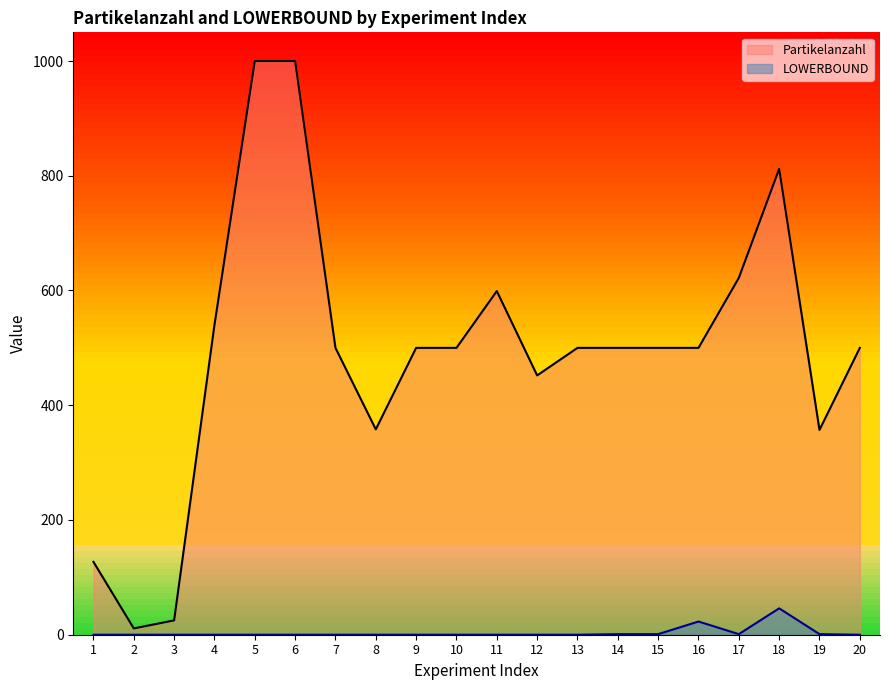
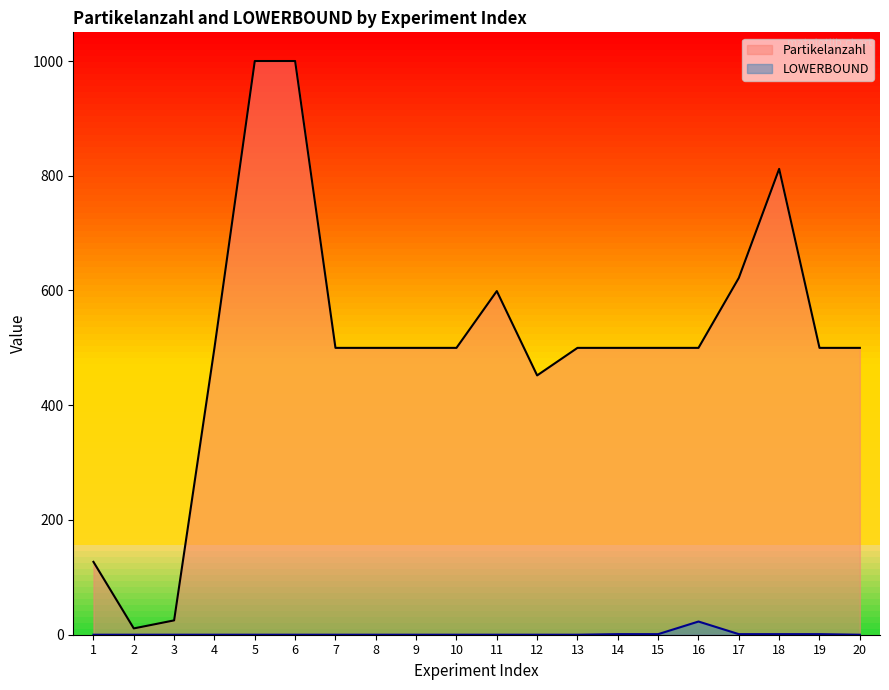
  {
    "Partikelanzahl": {
      "1": 130,
      "2": 10,
      "3": 30,
-     "4": 540,
+     "4": 500,
      "5": 1000,
      "6": 1000,
      "7": 500,
-     "8": 360,
+     "8": 500,
      "9": 500,
      "10": 500,
      "11": 600,
      "12": 450,
      "13": 500,
      "14": 500,
      "15": 500,
      "16": 500,
      "17": 620,
      "18": 810,
-     "19": 360,
+     "19": 500,
      "20": 500
    },
    "LOWERBOUND": {
      "1": 0,
      "2": 0,
      "3": 0,
      "4": 0,
      "5": 0,
      "6": 0,
      "7": 0,
      "8": 0,
      "9": 0,
      "10": 0,
      "11": 0,
      "12": 0,
      "13": 0,
      "14": 0,
      "15": 0,
      "16": 20,
      "17": 0,
-     "18": 50,
+     "18": 0,
      "19": 0,
      "20": 0
    }
  }
